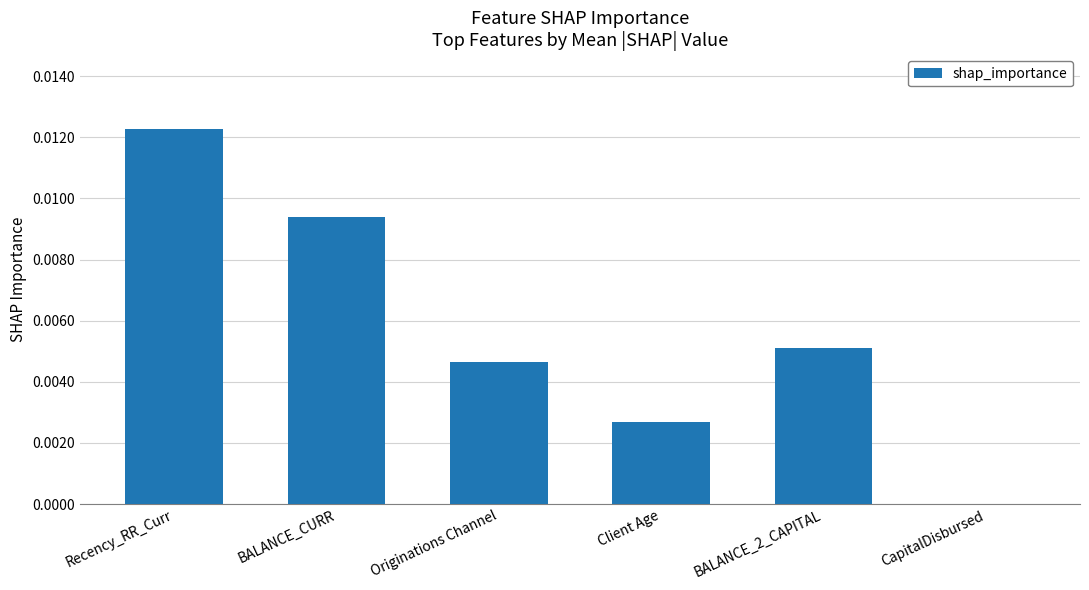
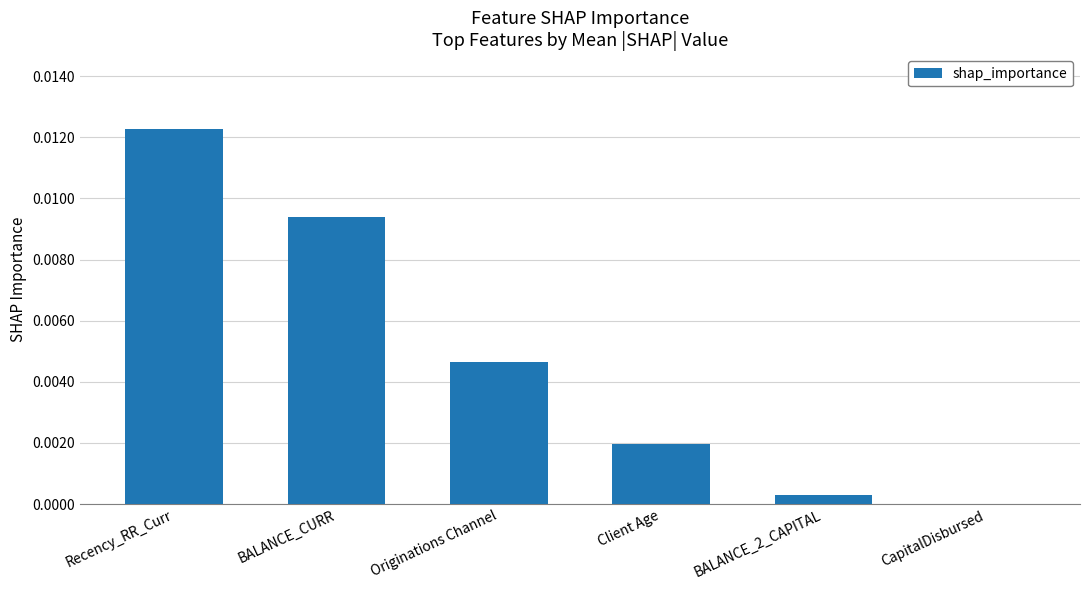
  {
    "Recency_RR_Curr": 0.0123,
    "BALANCE_CURR": 0.0094,
    "Originations Channel": 0.0046,
-   "Client Age": 0.0027,
-   "BALANCE_2_CAPITAL": 0.0051
+   "Client Age": 0.0020,
+   "BALANCE_2_CAPITAL": 0.0003
  }
